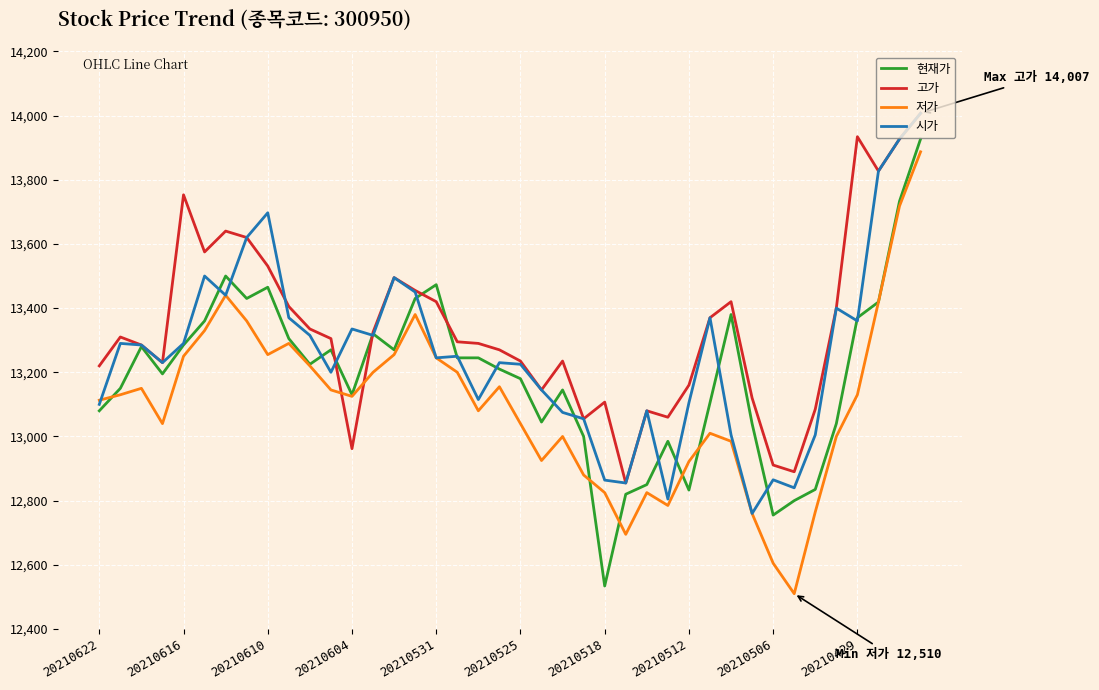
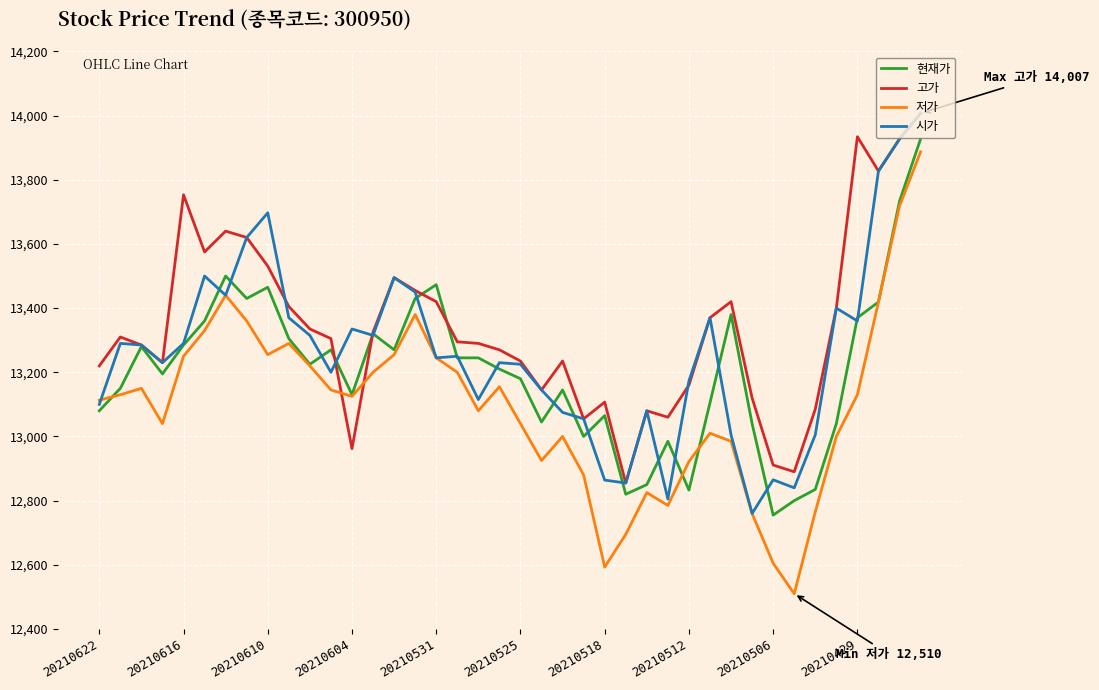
  {
    "현재가": {
      "20210622": "13,080",
      "20210610": "13,470",
      "20210531": "13,470",
      "20210525": "13,180",
-     "20210518": "12,530",
+     "20210518": "13,070",
      "20210512": "12,830",
      "20210506": "12,760",
      "20210429": "13,370"
    },
    "고가": {
      "20210622": "13,220",
      "20210616": "13,750",
      "20210610": "13,530",
      "20210604": "12,960",
      "20210531": "13,420",
      "20210525": "13,240",
      "20210518": "13,110",
      "20210512": "13,160",
      "20210506": "12,910",
      "20210429": "13,930"
    },
    "저가": {
      "20210622": "13,110",
      "20210616": "13,250",
      "20210610": "13,260",
      "20210525": "13,040",
-     "20210518": "12,830",
+     "20210518": "12,590",
      "20210512": "12,920",
      "20210506": "12,610",
      "20210429": "13,130"
    },
    "시가": {
      "20210622": "13,100",
      "20210610": "13,700",
      "20210604": "13,340",
      "20210525": "13,230",
      "20210518": "12,860",
-     "20210512": "13,110",
+     "20210512": "13,170",
      "20210506": "12,870",
      "20210429": "13,360"
    }
  }
